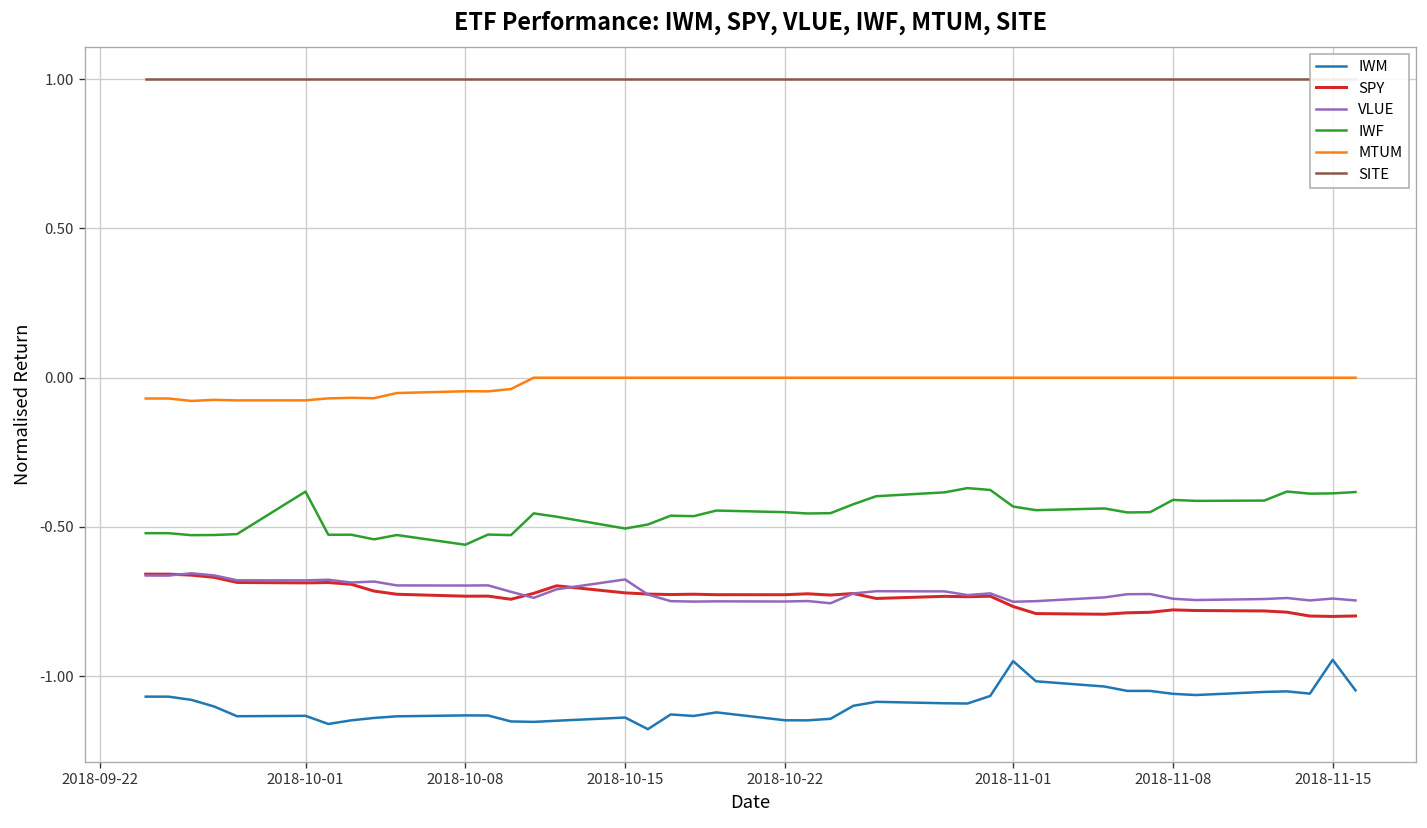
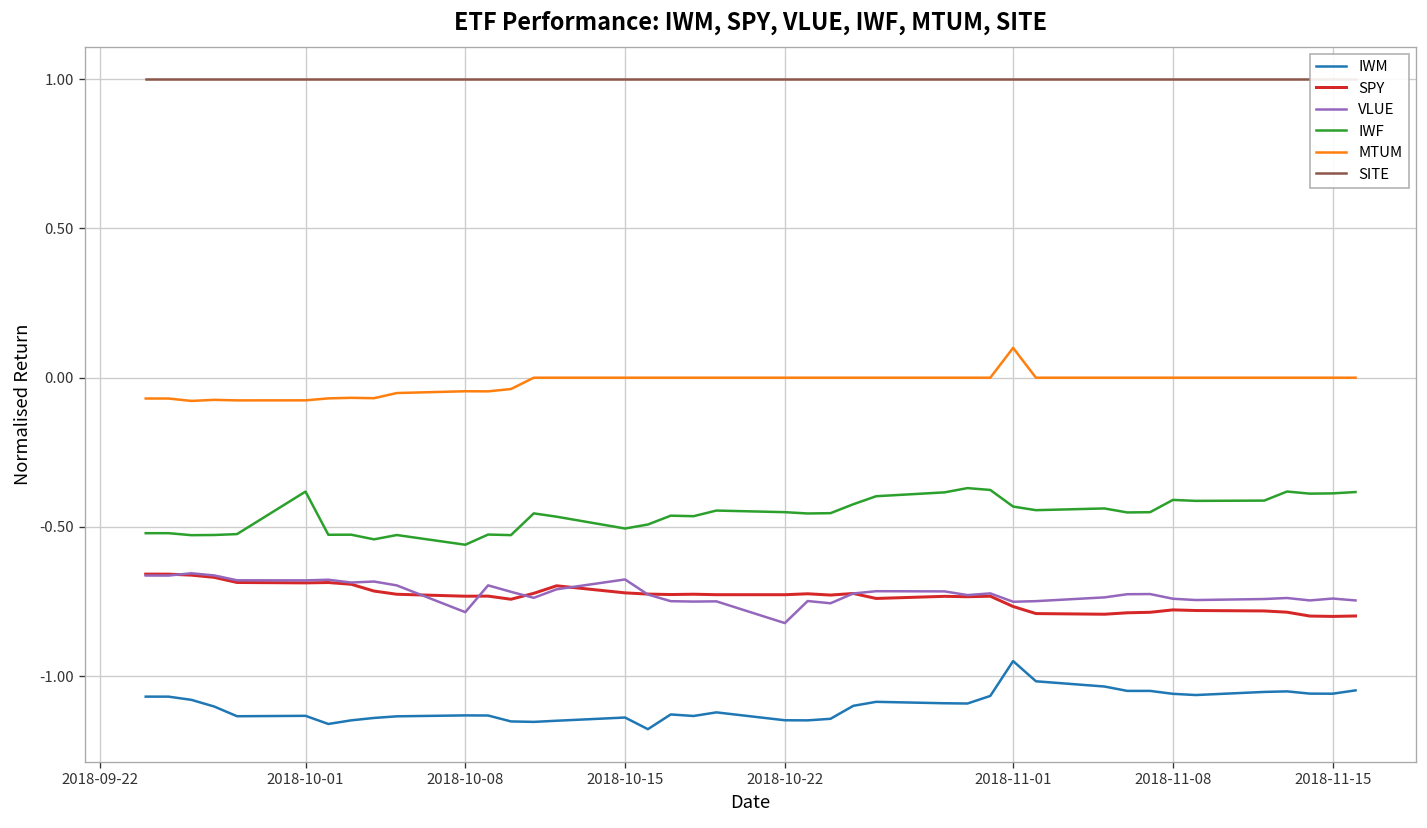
  {
    "IWM": {
      "2018-10-01": -1.13,
      "2018-10-08": -1.13,
      "2018-10-15": -1.14,
      "2018-10-22": -1.15,
      "2018-11-01": -0.95,
      "2018-11-08": -1.06,
-     "2018-11-15": -0.94
+     "2018-11-15": -1.06
    },
    "SPY": {
      "2018-10-08": -0.73,
      "2018-10-15": -0.72,
      "2018-10-22": -0.73,
      "2018-11-01": -0.77,
      "2018-11-08": -0.78,
      "2018-11-15": -0.80
    },
    "VLUE": {
-     "2018-10-08": -0.70,
+     "2018-10-08": -0.79,
      "2018-10-15": -0.68,
-     "2018-10-22": -0.75,
+     "2018-10-22": -0.82,
      "2018-11-01": -0.75,
      "2018-11-08": -0.74,
      "2018-11-15": -0.74
    },
    "IWF": {
      "2018-10-01": -0.38,
      "2018-10-08": -0.56,
      "2018-10-15": -0.51,
      "2018-10-22": -0.45,
      "2018-11-01": -0.43,
      "2018-11-08": -0.41,
      "2018-11-15": -0.39
    },
    "MTUM": {
      "2018-10-01": -0.08,
      "2018-10-08": -0.05,
      "2018-10-15": 0.0,
      "2018-10-22": 0.0,
-     "2018-11-01": 0.0,
+     "2018-11-01": 0.1,
      "2018-11-08": 0.0,
      "2018-11-15": 0.0
    },
    "SITE": {
      "2018-10-01": 1.00,
      "2018-10-08": 1.00,
      "2018-10-15": 1.00,
      "2018-10-22": 1.00,
      "2018-11-01": 1.00,
      "2018-11-08": 1.00
    }
  }
